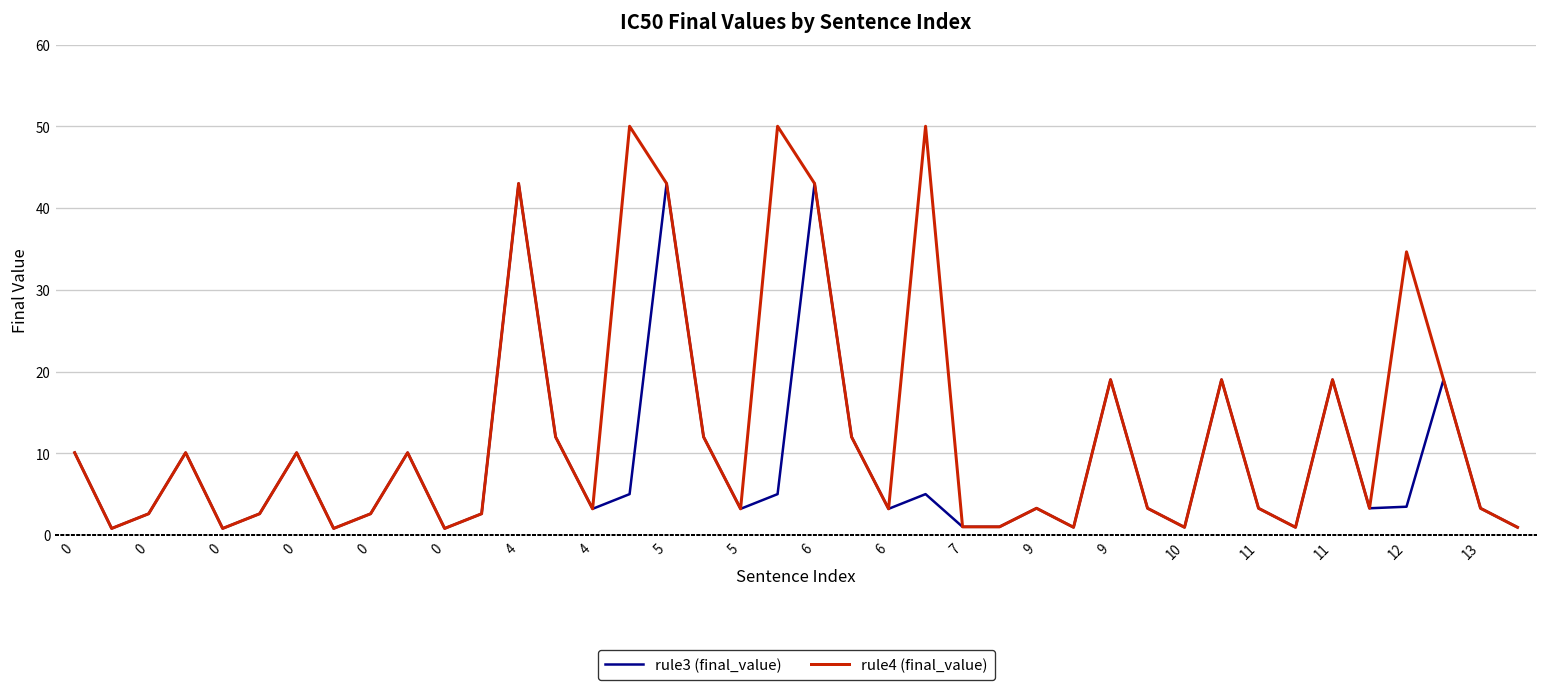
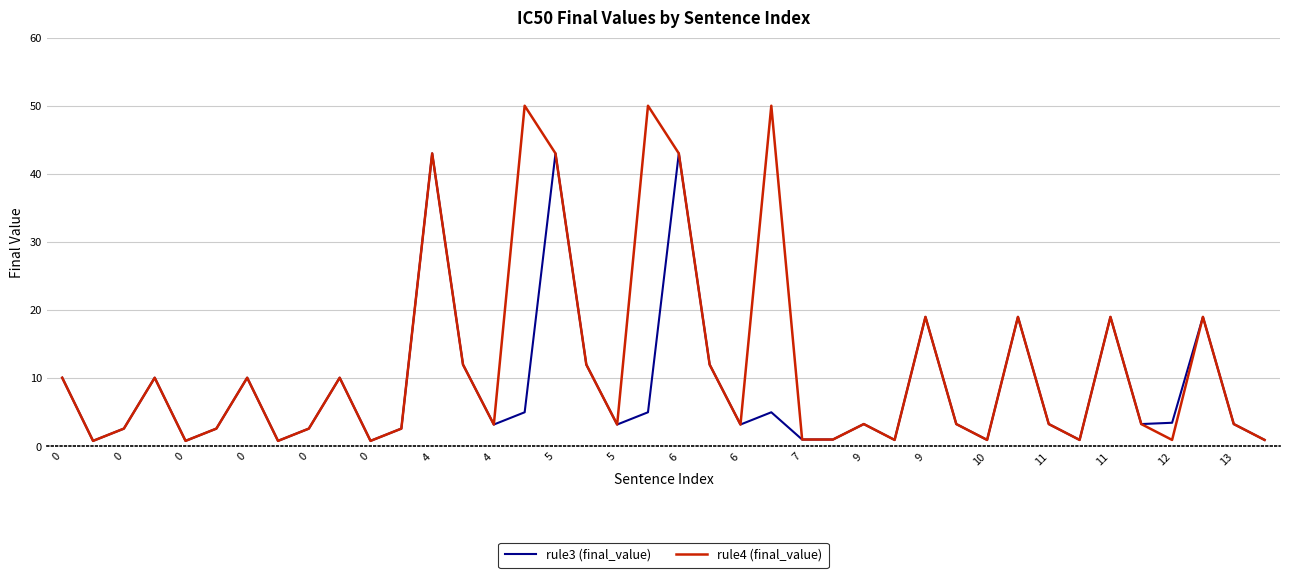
  {
    "rule3 (final_value)": {
      "12": 3
    },
    "rule4 (final_value)": {
-     "12": 35
+     "12": 1
    }
  }
